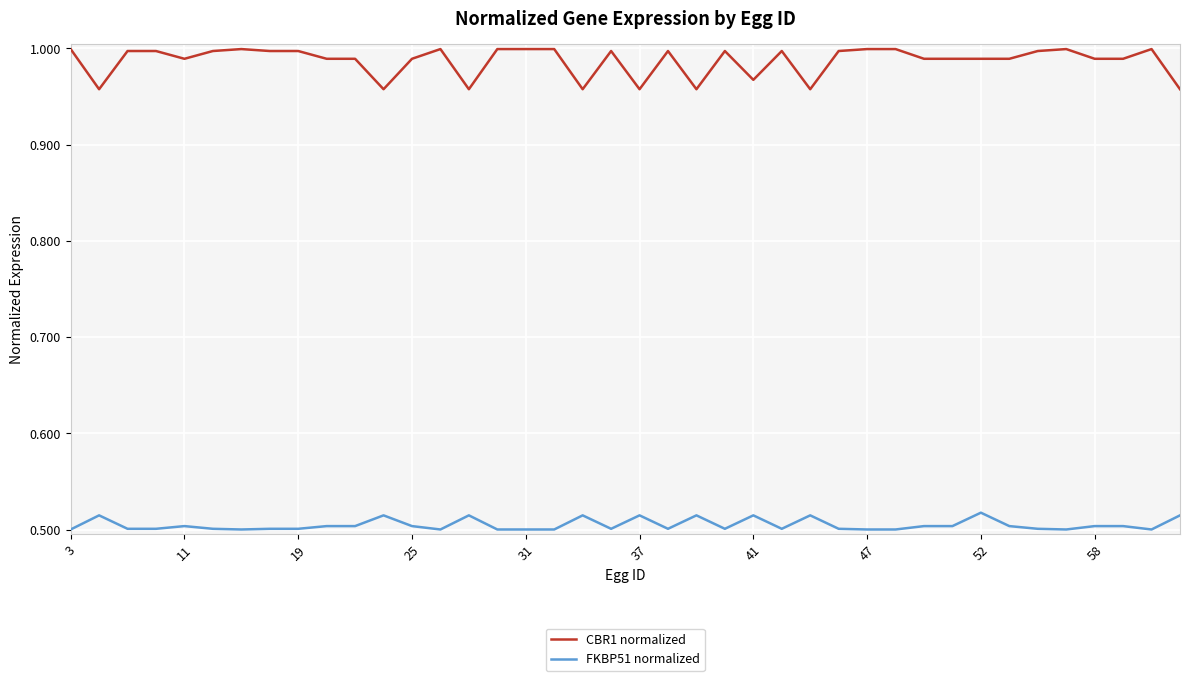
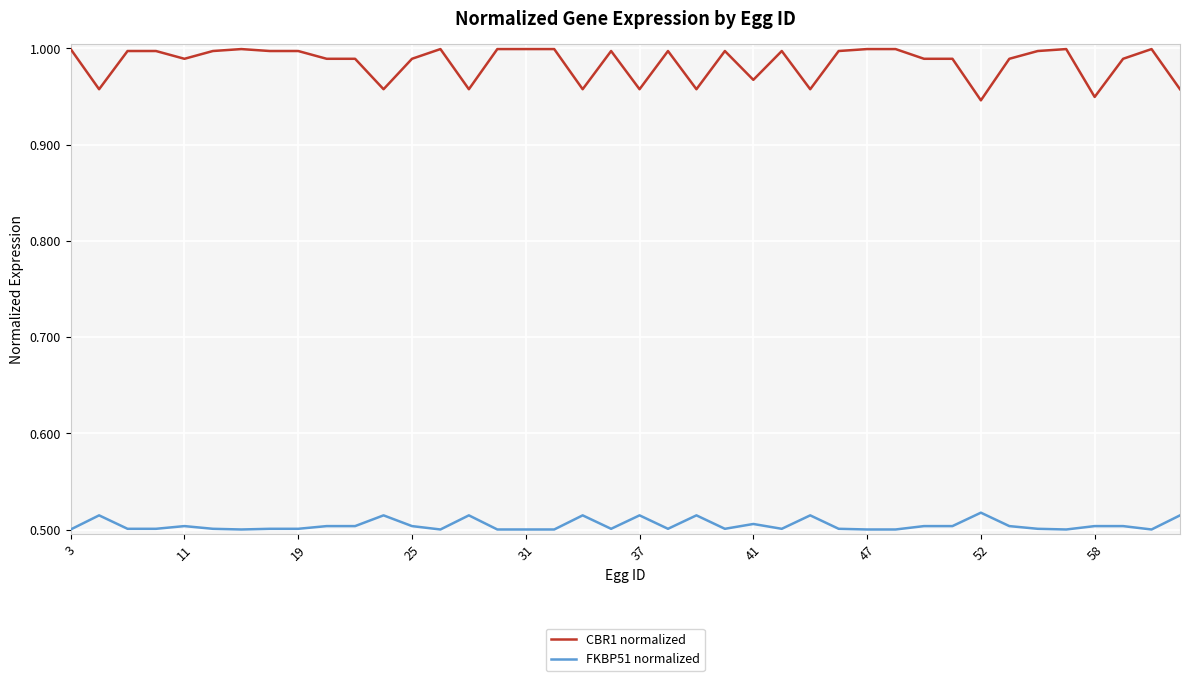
  {
    "CBR1 normalized": {
      "41": 0.97,
      "47": 1.00,
-     "52": 0.99,
-     "58": 0.99
+     "52": 0.95,
+     "58": 0.95
    },
    "FKBP51 normalized": {
-     "41": 0.515,
+     "41": 0.506,
      "47": 0.50,
      "52": 0.52,
      "58": 0.50
    }
  }
